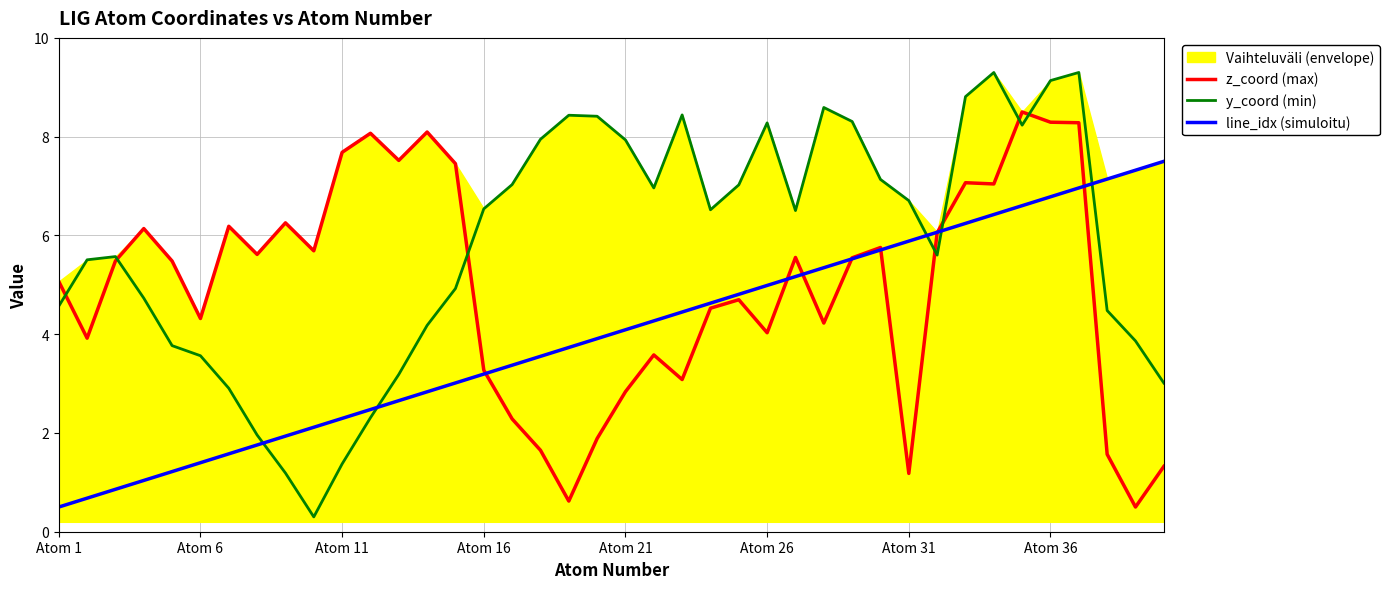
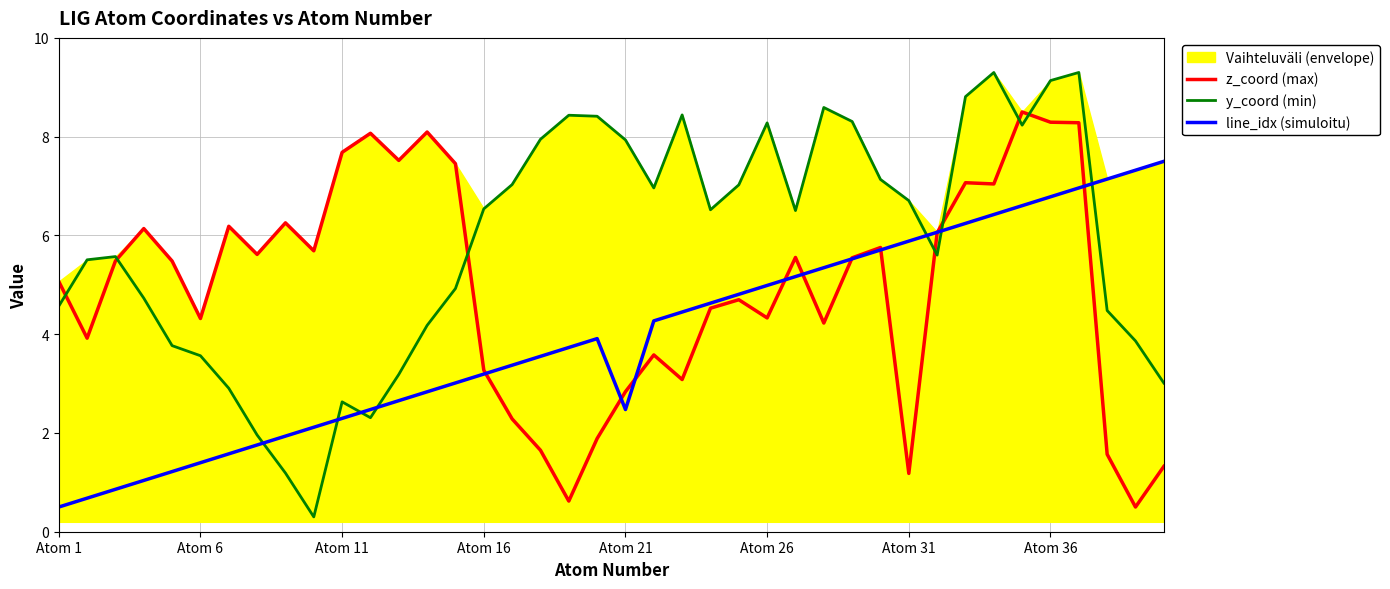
  {
    "z_coord (max)": {
      "Atom 16": 3.3,
      "Atom 21": 2.8,
-     "Atom 26": 4.0,
+     "Atom 26": 4.3,
      "Atom 31": 1.2,
      "Atom 36": 8.3
    },
    "y_coord (min)": {
      "Atom 1": 4.6,
      "Atom 6": 3.6,
-     "Atom 11": 1.4
+     "Atom 11": 2.6
    },
    "line_idx (simuloitu)": {
      "Atom 1": 0.5,
      "Atom 6": 1.4,
      "Atom 11": 2.3,
      "Atom 16": 3.2,
-     "Atom 21": 4.1,
+     "Atom 21": 2.5,
      "Atom 26": 5.0,
      "Atom 31": 5.9,
      "Atom 36": 6.8
    }
  }
